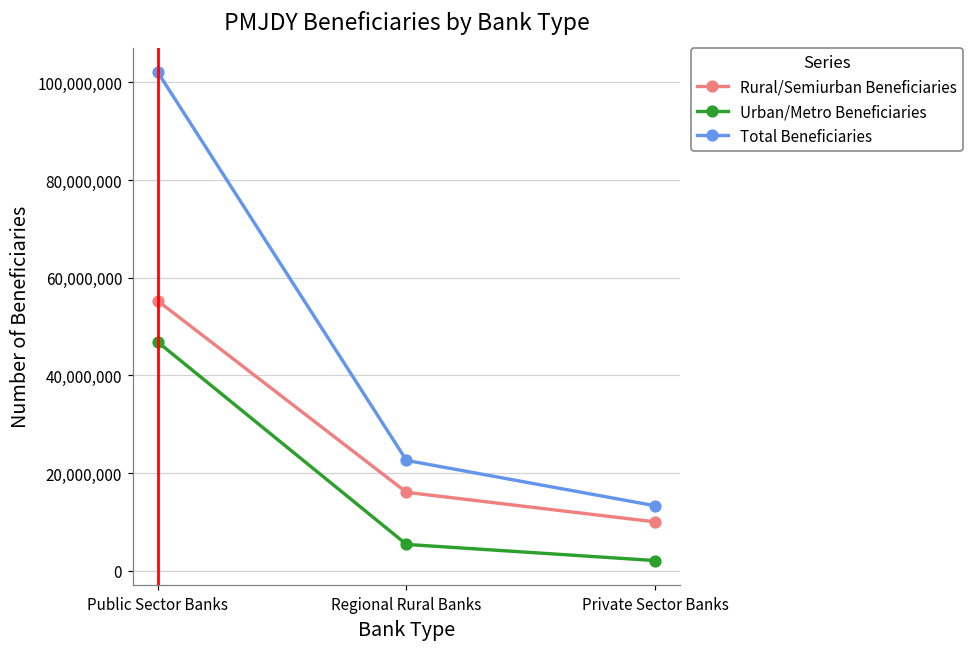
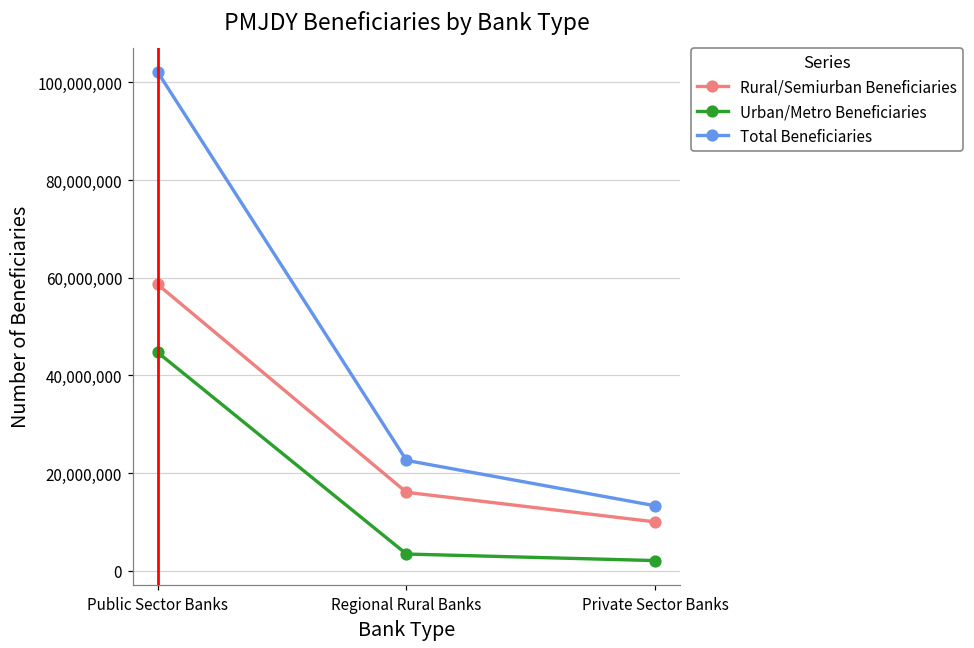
  {
    "Rural/Semiurban Beneficiaries": {
-     "Public Sector Banks": "55,000,000",
+     "Public Sector Banks": "59,000,000",
      "Regional Rural Banks": "16,000,000",
      "Private Sector Banks": "10,000,000"
    },
    "Urban/Metro Beneficiaries": {
-     "Public Sector Banks": "47,000,000",
-     "Regional Rural Banks": "5,000,000",
+     "Public Sector Banks": "45,000,000",
+     "Regional Rural Banks": "3,000,000",
      "Private Sector Banks": "2,000,000"
    },
    "Total Beneficiaries": {
      "Public Sector Banks": "102,000,000",
      "Regional Rural Banks": "23,000,000",
      "Private Sector Banks": "13,000,000"
    }
  }
